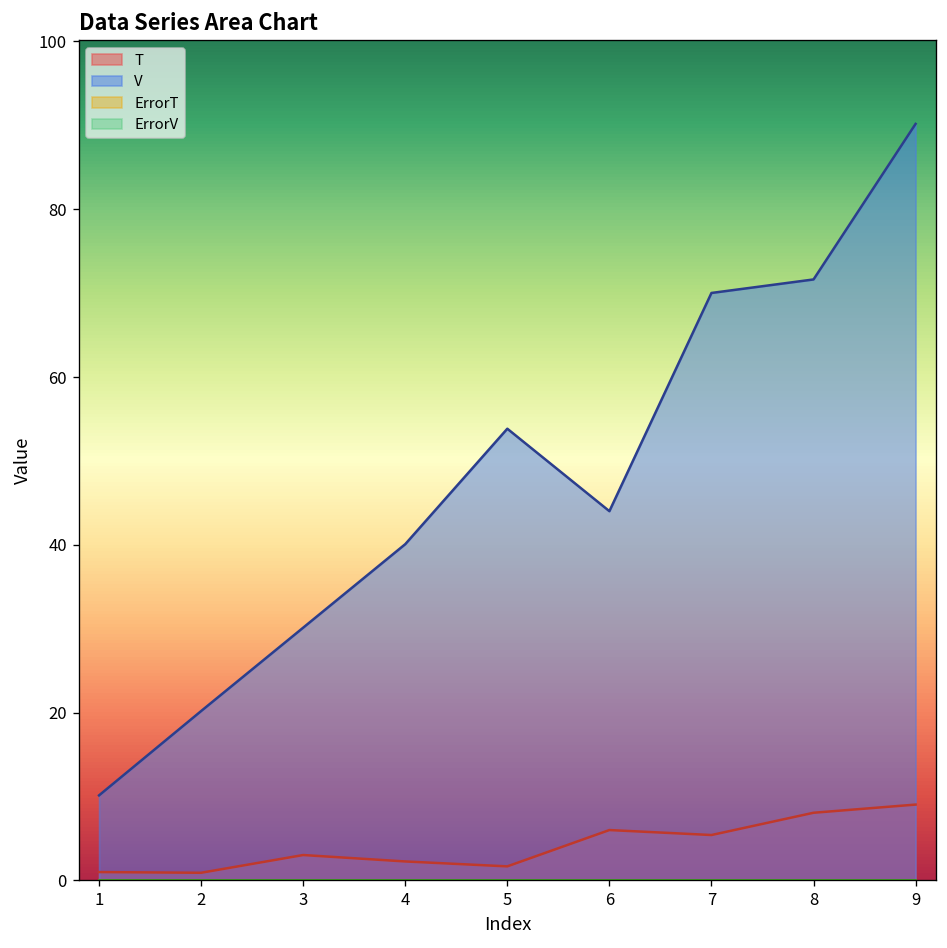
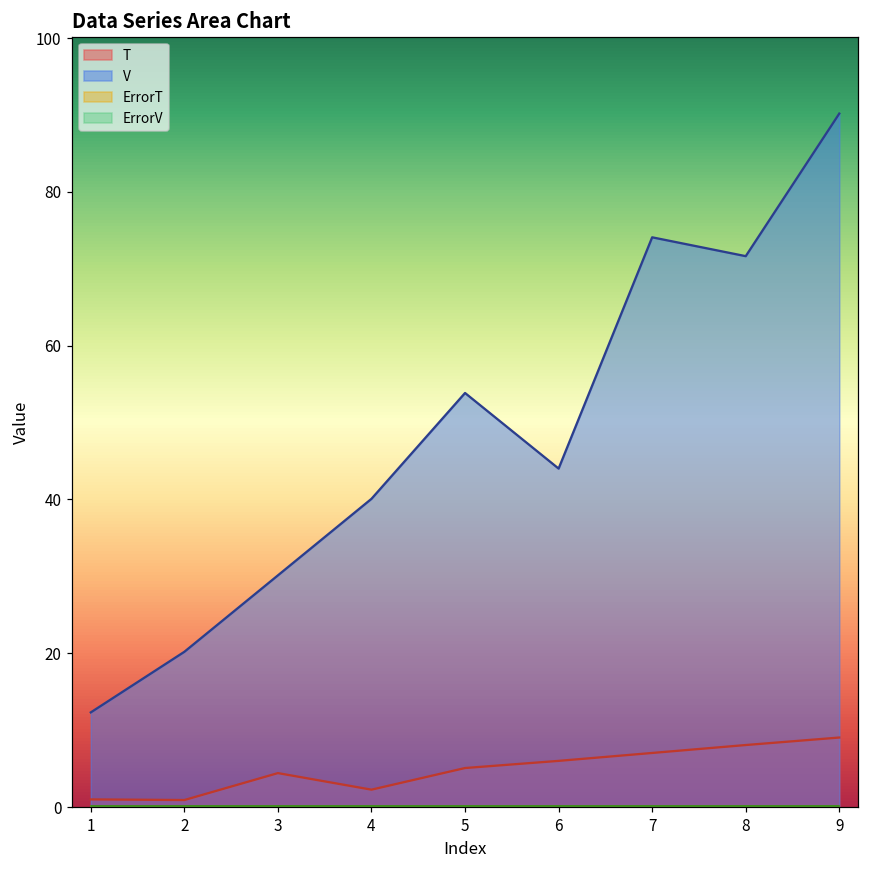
  {
    "T": {
      "1": 1,
      "2": 1,
-     "3": 3,
+     "3": 4,
      "4": 2,
-     "5": 2,
+     "5": 5,
      "6": 6,
-     "7": 5,
+     "7": 7,
      "8": 8,
      "9": 9
    },
    "V": {
-     "1": 10,
+     "1": 12,
      "2": 20,
      "3": 30,
      "4": 40,
      "5": 54,
      "6": 44,
-     "7": 70,
+     "7": 74,
      "8": 72,
      "9": 90
    },
    "ErrorV": {
      "1": 0,
      "2": 0,
      "3": 0,
      "4": 0,
      "5": 0,
      "6": 0,
      "7": 0,
      "8": 0,
      "9": 0
    }
  }
